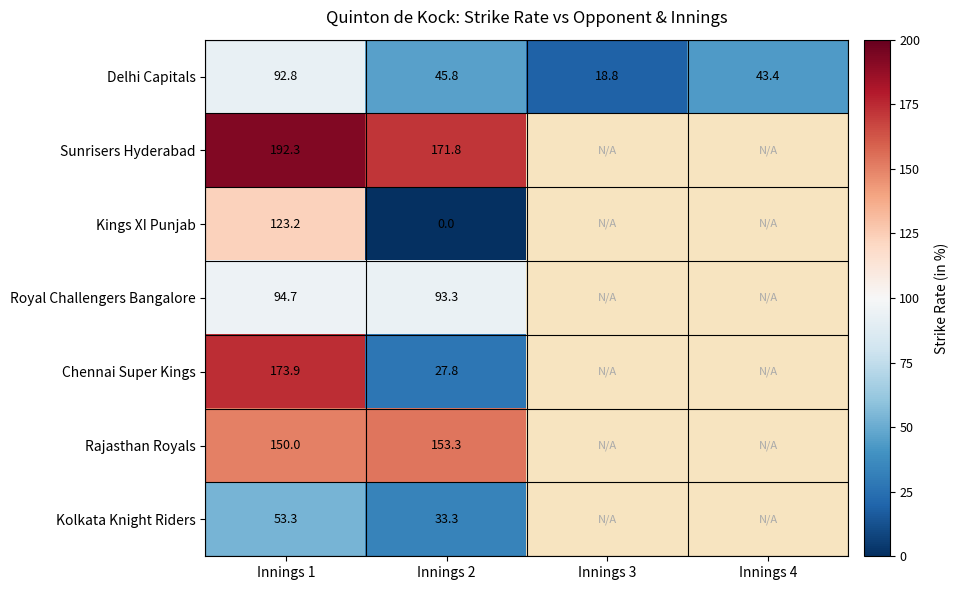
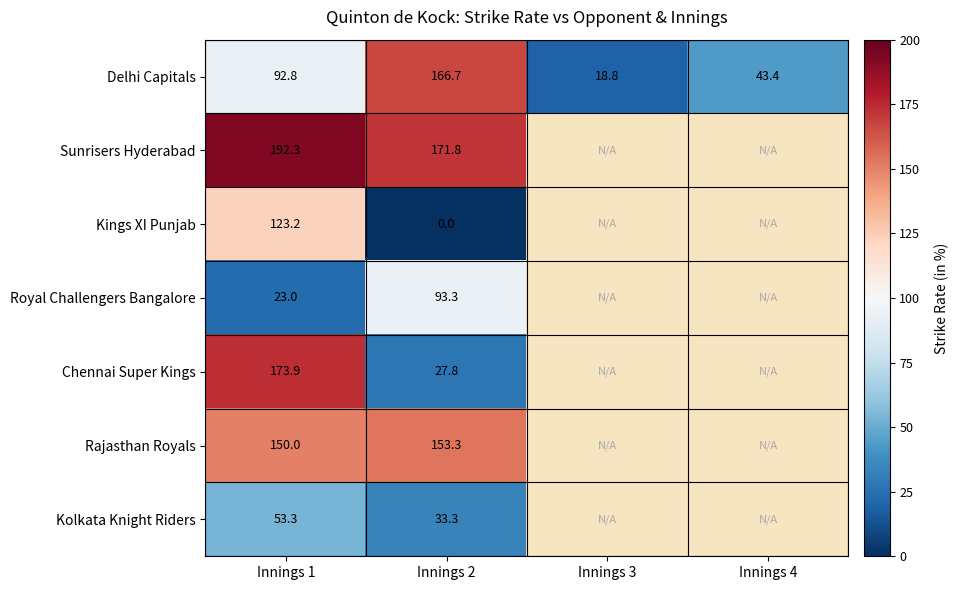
  {
    "Delhi Capitals": {
      "Innings 1": 92.8,
-     "Innings 2": 45.8,
+     "Innings 2": 166.7,
      "Innings 3": 18.8,
      "Innings 4": 43.4
    },
    "Sunrisers Hyderabad": {
      "Innings 1": 192.3,
      "Innings 2": 171.8
    },
    "Kings XI Punjab": {
      "Innings 1": 123.2,
      "Innings 2": 0.0
    },
    "Royal Challengers Bangalore": {
-     "Innings 1": 94.7,
+     "Innings 1": 23.0,
      "Innings 2": 93.3
    },
    "Chennai Super Kings": {
      "Innings 1": 173.9,
      "Innings 2": 27.8
    },
    "Rajasthan Royals": {
      "Innings 1": 150.0,
      "Innings 2": 153.3
    },
    "Kolkata Knight Riders": {
      "Innings 1": 53.3,
      "Innings 2": 33.3
    }
  }
